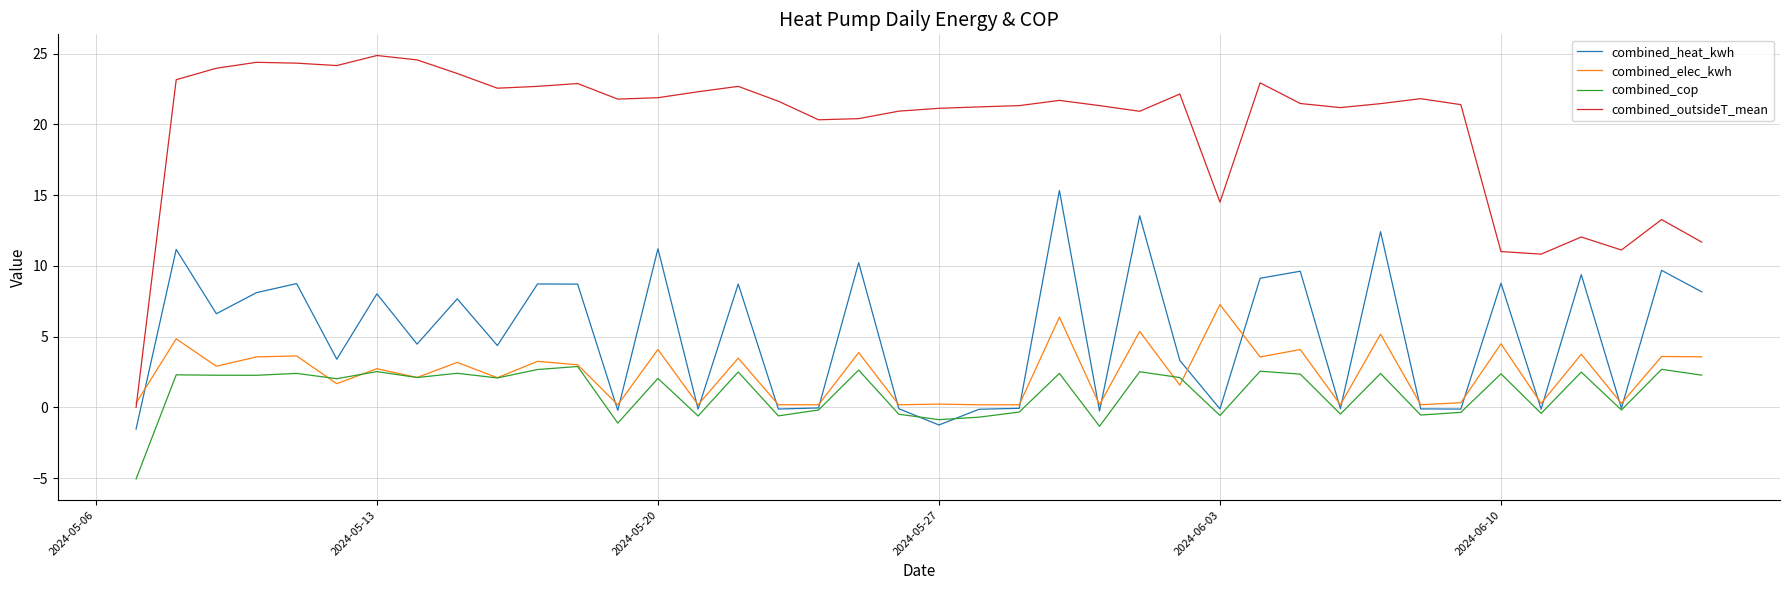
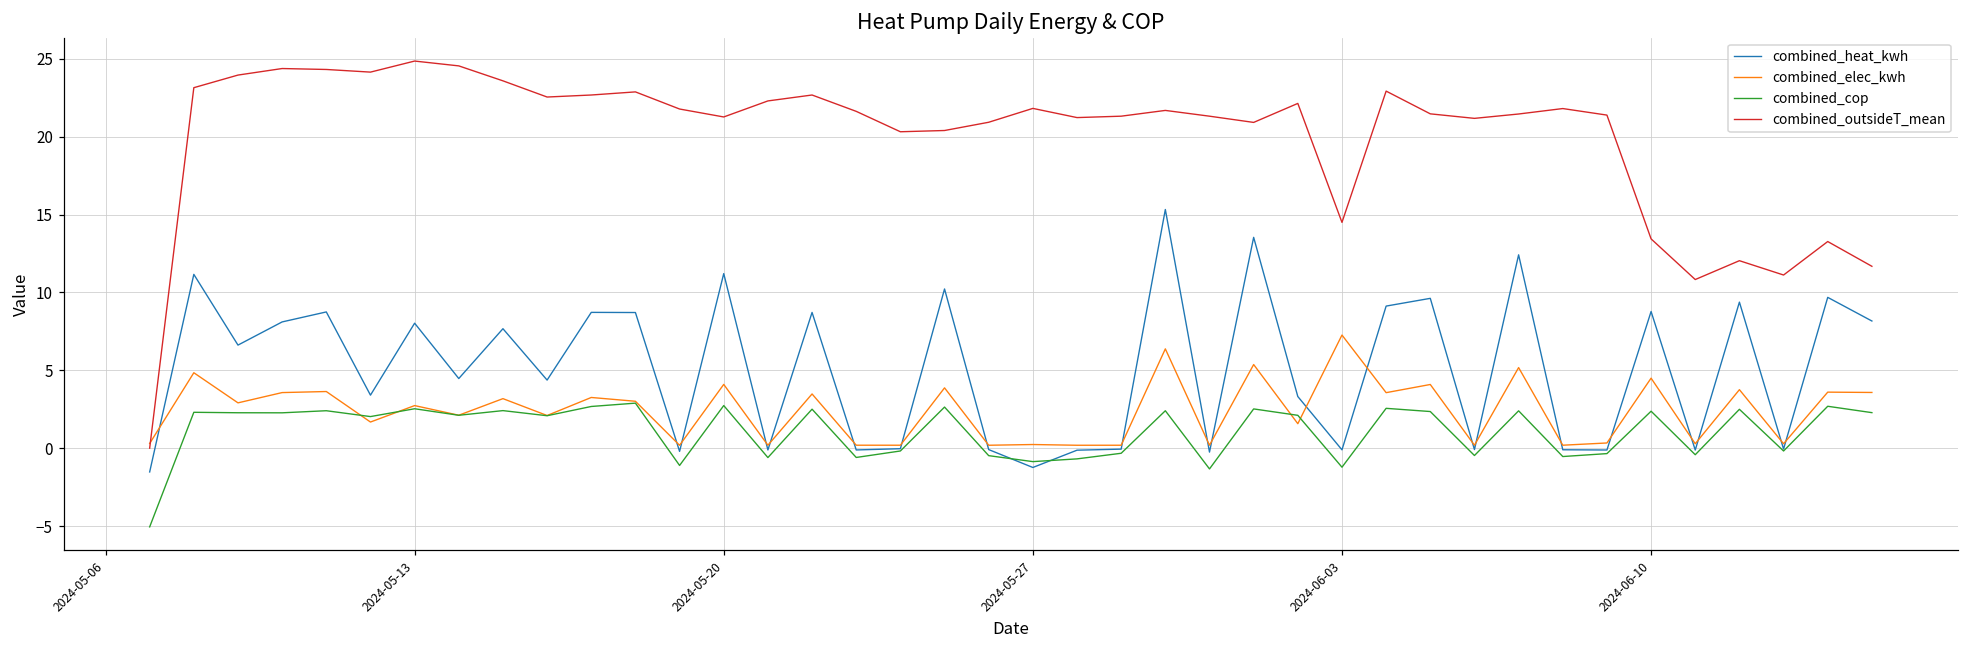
  {
    "combined_heat_kwh": {
      "2024-05-13": 8.0,
      "2024-05-20": 11.2,
      "2024-05-27": -1.2,
      "2024-06-03": -0.1,
      "2024-06-10": 8.8
    },
    "combined_elec_kwh": {
      "2024-05-13": 2.7,
      "2024-05-20": 4.1,
      "2024-05-27": 0.2,
      "2024-06-03": 7.3,
      "2024-06-10": 4.5
    },
    "combined_cop": {
      "2024-05-13": 2.5,
-     "2024-05-20": 2.1,
+     "2024-05-20": 2.7,
      "2024-05-27": -0.9,
-     "2024-06-03": -0.6,
+     "2024-06-03": -1.2,
      "2024-06-10": 2.4
    },
    "combined_outsideT_mean": {
      "2024-05-13": 24.9,
-     "2024-05-20": 21.9,
-     "2024-05-27": 21.1,
+     "2024-05-20": 21.3,
+     "2024-05-27": 21.8,
      "2024-06-03": 14.5,
-     "2024-06-10": 11.0
+     "2024-06-10": 13.4
    }
  }
